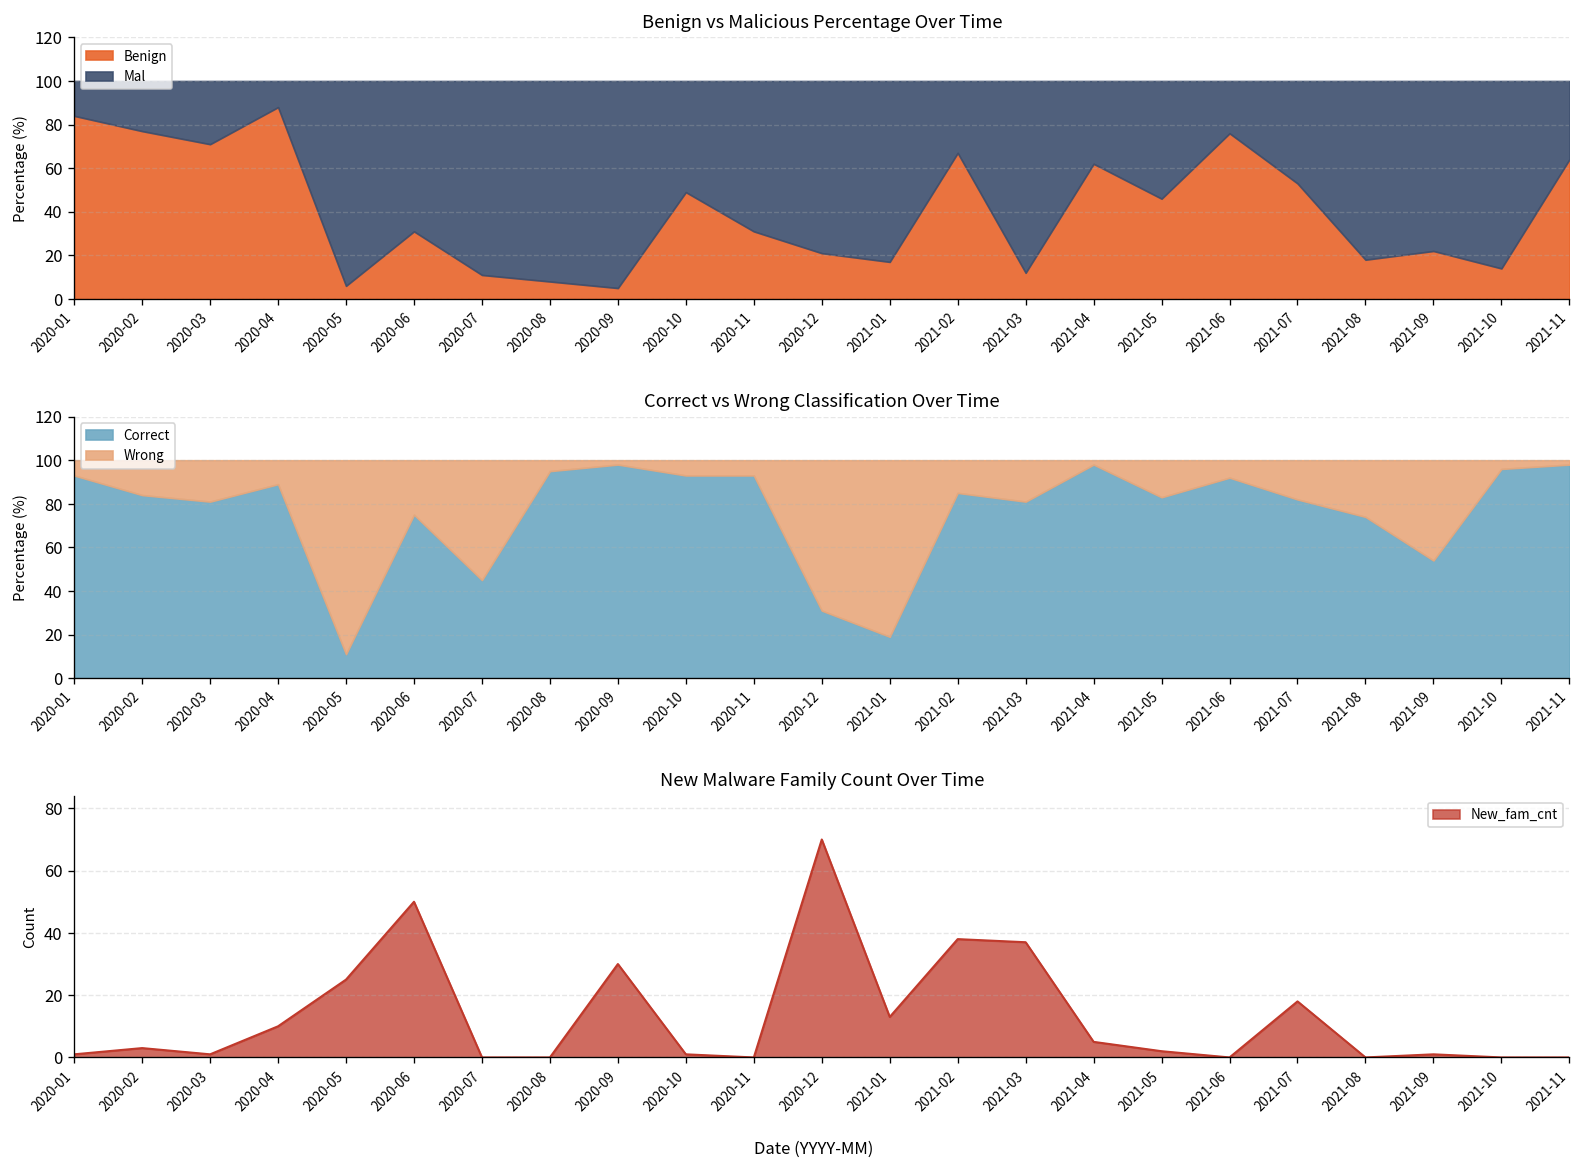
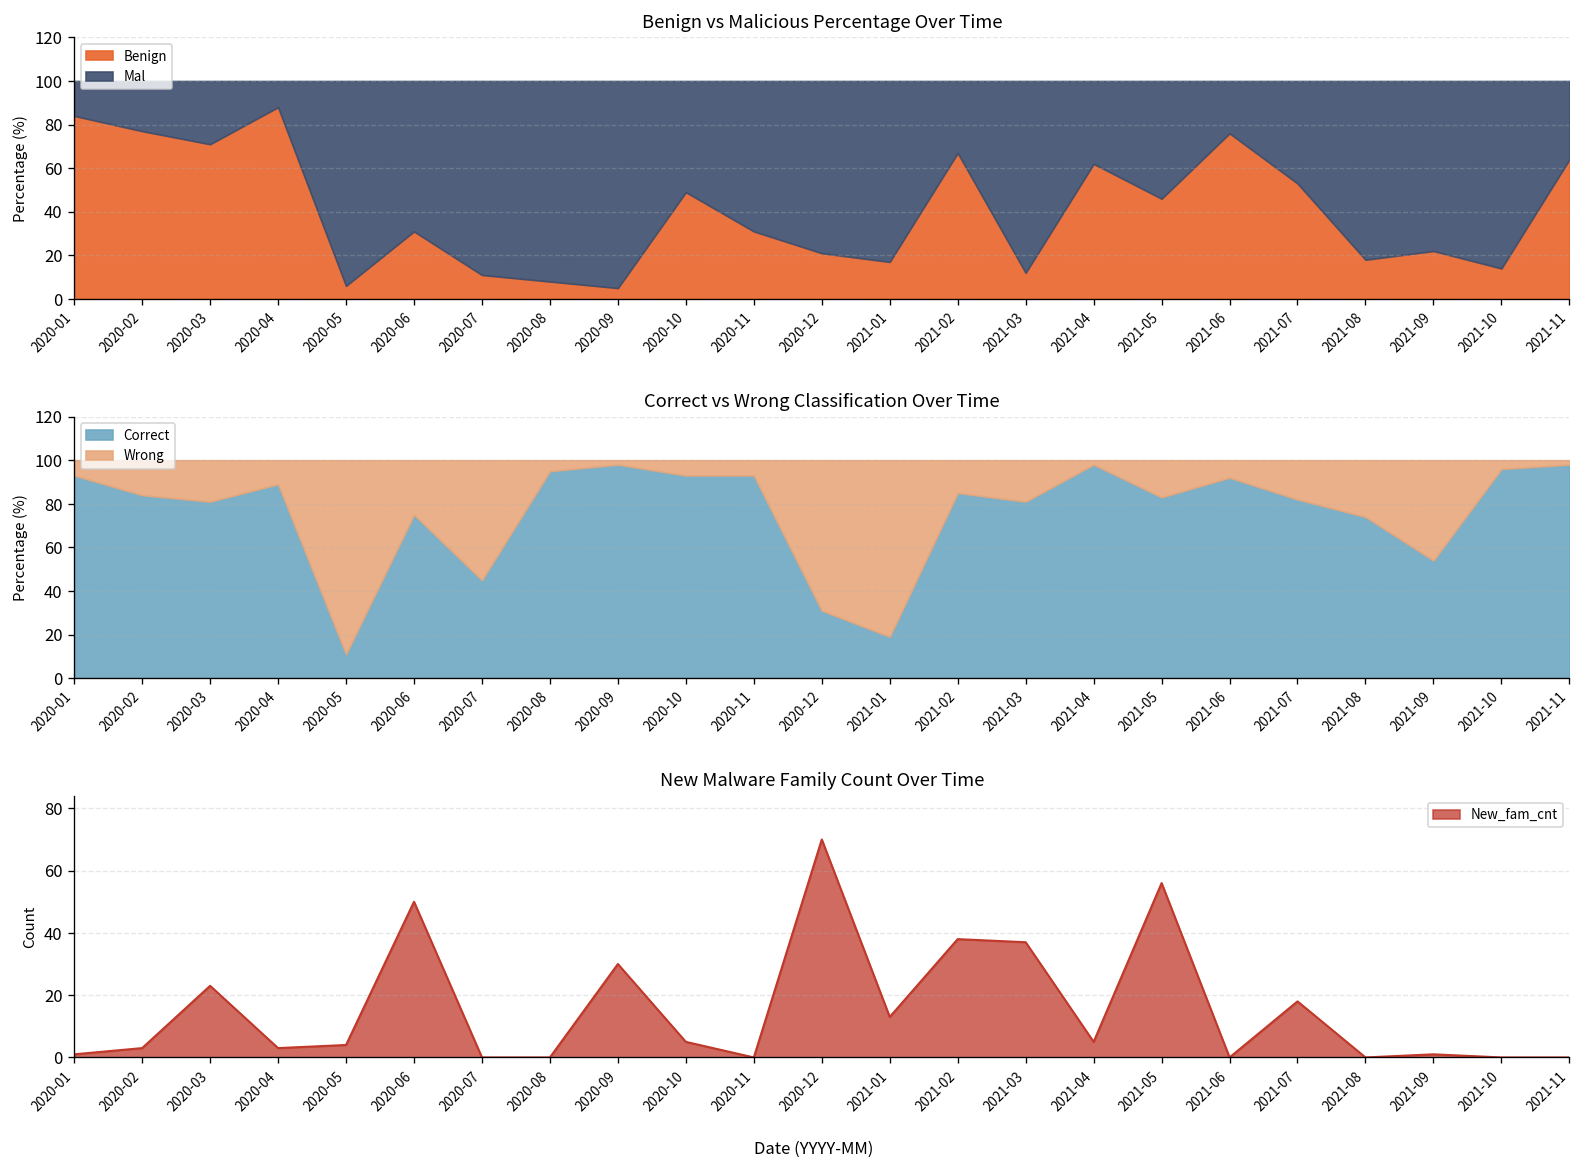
  {
    "Benign vs Malicious Percentage Over Time": {
      "Benign": {
        "2020-01": 84,
        "2020-02": 77,
        "2020-03": 71,
        "2020-04": 88,
        "2020-05": 6,
        "2020-06": 31,
        "2020-07": 11,
        "2020-08": 8,
        "2020-09": 5,
        "2020-10": 49,
        "2020-11": 31,
        "2020-12": 21,
        "2021-01": 17,
        "2021-02": 67,
        "2021-03": 12,
        "2021-04": 62,
        "2021-05": 46,
        "2021-06": 76,
        "2021-07": 53,
        "2021-08": 18,
        "2021-09": 22,
        "2021-10": 14,
        "2021-11": 64
      },
      "Mal": {
        "2020-01": 16,
        "2020-03": 29,
        "2020-04": 12,
        "2020-05": 94,
        "2020-06": 69,
        "2020-07": 89,
        "2020-08": 92,
        "2020-09": 95,
        "2020-10": 51,
        "2020-11": 69,
        "2020-12": 79,
        "2021-01": 83,
        "2021-02": 33,
        "2021-03": 88,
        "2021-04": 38,
        "2021-05": 54,
        "2021-06": 24,
        "2021-07": 47,
        "2021-08": 82,
        "2021-09": 78,
        "2021-10": 86,
        "2021-11": 36
      }
    },
    "Correct vs Wrong Classification Over Time": {
      "Correct": {
        "2020-01": 93,
        "2020-02": 84,
        "2020-03": 81,
        "2020-04": 89,
        "2020-05": 11,
        "2020-06": 75,
        "2020-07": 45,
        "2020-08": 95,
        "2020-09": 98,
        "2020-10": 93,
        "2020-11": 93,
        "2020-12": 31,
        "2021-01": 19,
        "2021-02": 85,
        "2021-03": 81,
        "2021-04": 98,
        "2021-05": 83,
        "2021-06": 92,
        "2021-07": 82,
        "2021-08": 74,
        "2021-09": 54,
        "2021-10": 96,
        "2021-11": 98
      },
      "Wrong": {
        "2020-01": 7,
        "2020-03": 19,
        "2020-04": 11,
        "2020-05": 89,
        "2020-06": 25,
        "2020-07": 55,
        "2020-08": 5,
        "2020-09": 2,
        "2020-10": 7,
        "2020-11": 7,
        "2020-12": 69,
        "2021-01": 81,
        "2021-02": 15,
        "2021-03": 19,
        "2021-04": 2,
        "2021-05": 17,
        "2021-06": 8,
        "2021-07": 18,
        "2021-08": 26,
        "2021-09": 46,
        "2021-10": 4,
        "2021-11": 2
      }
    },
    "New Malware Family Count Over Time": {
      "2020-01": 1,
      "2020-02": 3,
-     "2020-03": 1,
-     "2020-04": 10,
-     "2020-05": 25,
+     "2020-03": 23,
+     "2020-04": 3,
+     "2020-05": 4,
      "2020-06": 50,
      "2020-07": 0,
      "2020-08": 0,
      "2020-09": 30,
-     "2020-10": 1,
+     "2020-10": 5,
      "2020-11": 0,
      "2020-12": 70,
      "2021-01": 13,
      "2021-02": 38,
      "2021-03": 37,
      "2021-04": 5,
-     "2021-05": 2,
+     "2021-05": 56,
      "2021-06": 0,
      "2021-07": 18,
      "2021-08": 0,
      "2021-09": 1,
      "2021-10": 0,
      "2021-11": 0
    }
  }
